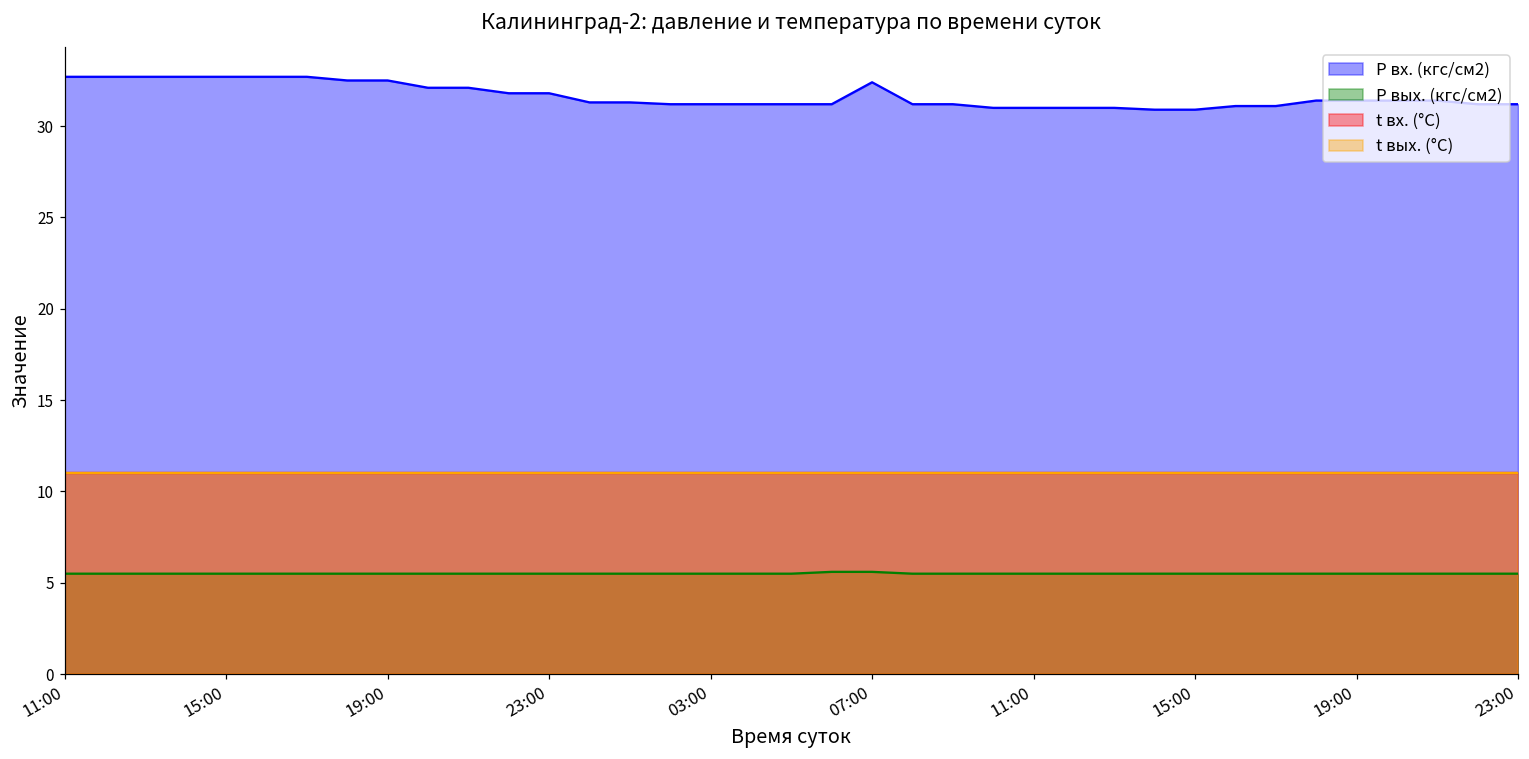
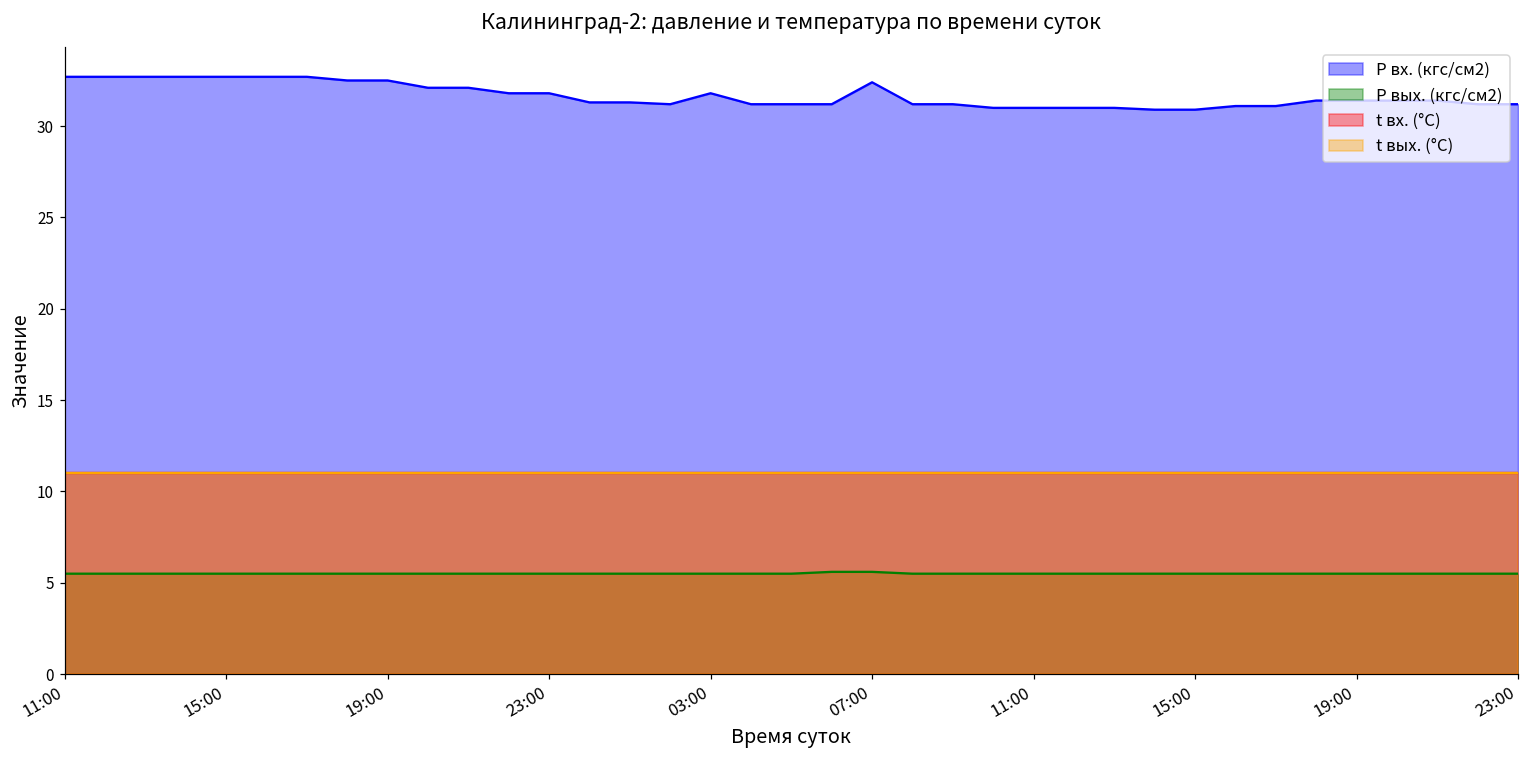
  {
    "P вх. (кгс/см2)": {
-     "03:00": 31.2,
+     "03:00": 31.8,
      "07:00": 32.4
    },
    "P вых. (кгс/см2)": {
      "03:00": 5.5,
      "07:00": 5.6
    },
    "t вых. (°C)": {
      "03:00": 11.0,
      "07:00": 11.0
    }
  }
